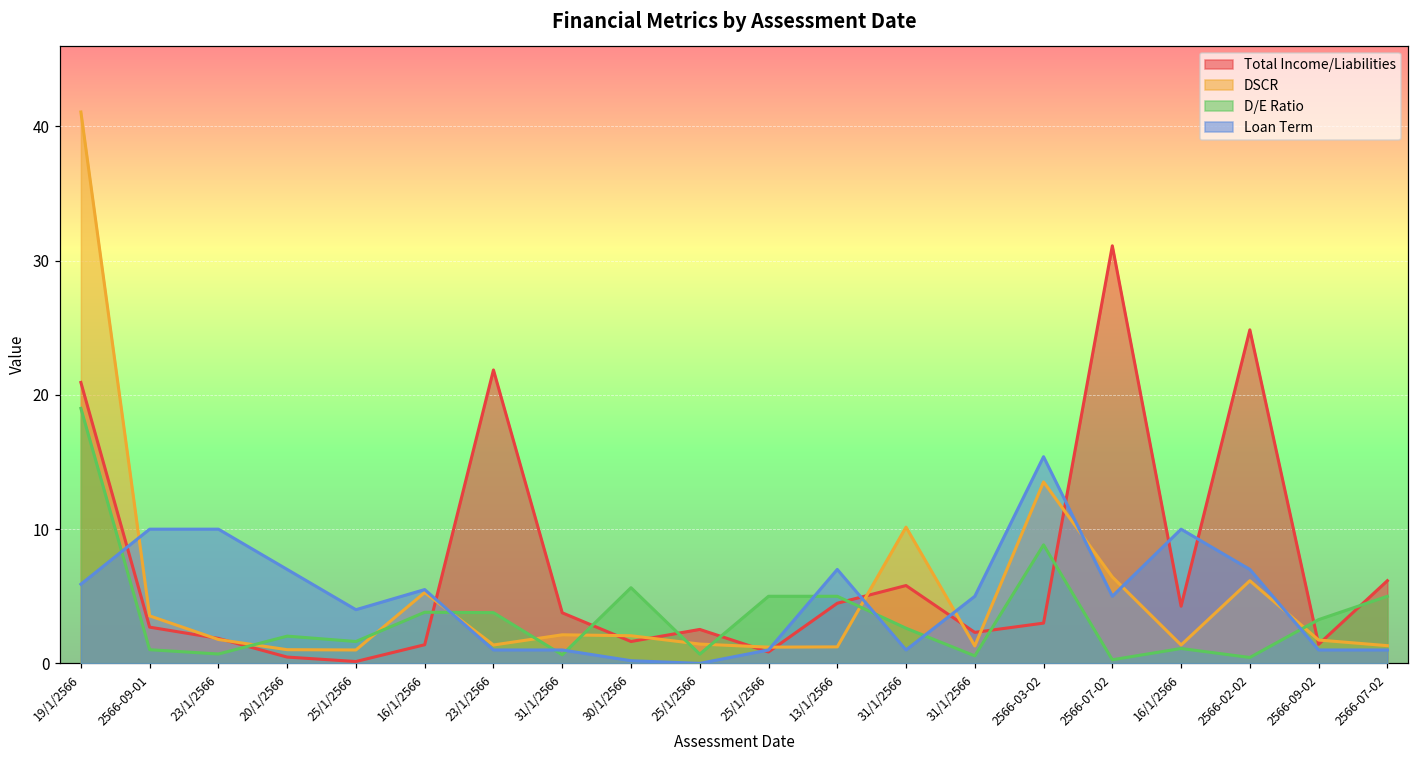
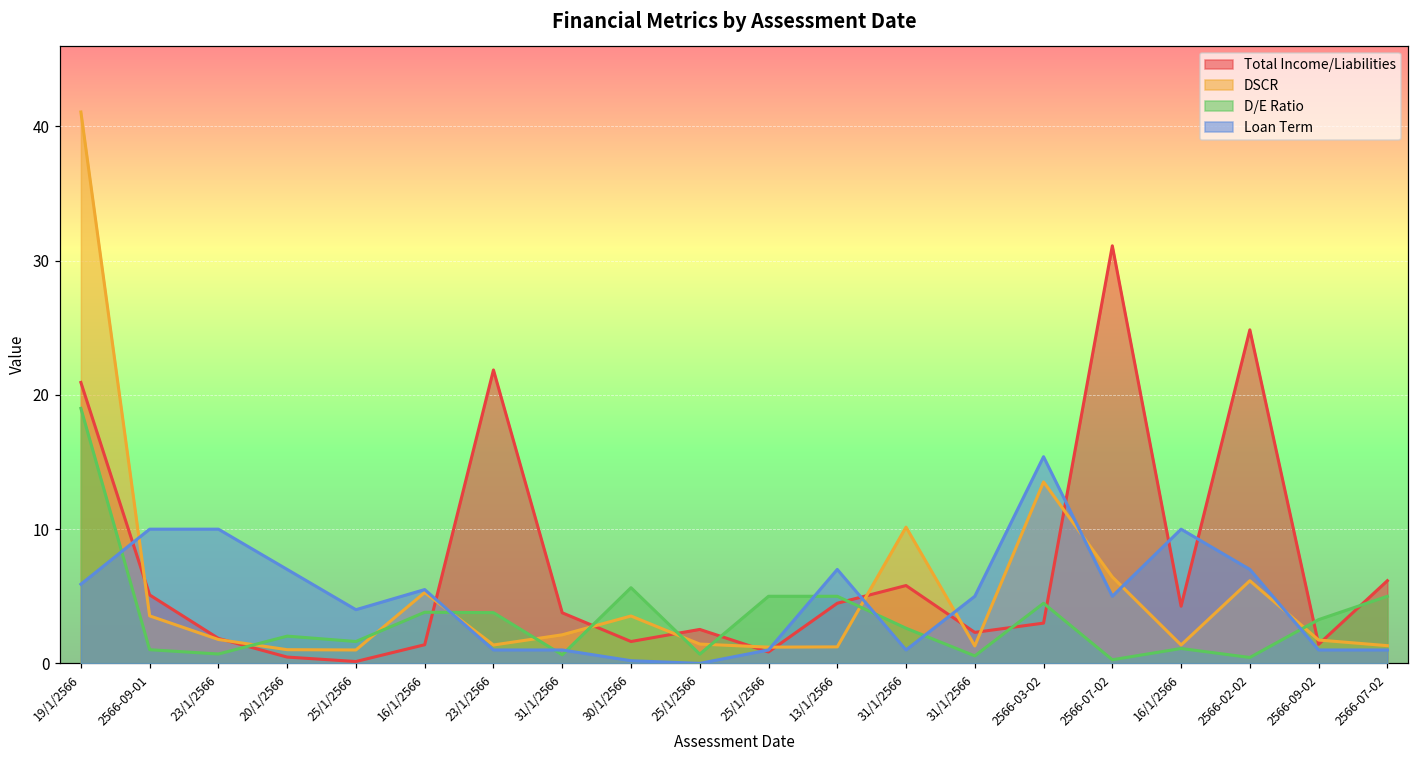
  {
    "Total Income/Liabilities": {
      "19/1/2566": 20.9,
-     "2566-09-01": 2.7,
+     "2566-09-01": 5.1,
      "20/1/2566": 0.5,
      "30/1/2566": 1.6,
      "13/1/2566": 4.5,
      "2566-03-02": 3.0,
      "2566-02-02": 24.9,
      "2566-09-02": 1.4
    },
    "DSCR": {
      "19/1/2566": 41.1,
      "2566-09-01": 3.5,
      "20/1/2566": 1.0,
-     "30/1/2566": 2.1,
+     "30/1/2566": 3.5,
      "13/1/2566": 1.2,
      "2566-03-02": 13.5,
      "2566-02-02": 6.2,
      "2566-09-02": 1.7
    },
    "D/E Ratio": {
      "19/1/2566": 19.0,
      "2566-09-01": 1.0,
      "20/1/2566": 2.0,
      "30/1/2566": 5.6,
      "13/1/2566": 5.0,
-     "2566-03-02": 8.8,
+     "2566-03-02": 4.5,
      "2566-02-02": 0.4,
      "2566-09-02": 3.3
    },
    "Loan Term": {
      "19/1/2566": 5.9,
      "2566-09-01": 10.0,
      "20/1/2566": 7.0,
      "30/1/2566": 0.2,
      "13/1/2566": 7.0,
      "2566-03-02": 15.4,
      "2566-02-02": 7.0,
      "2566-09-02": 1.0
    }
  }
